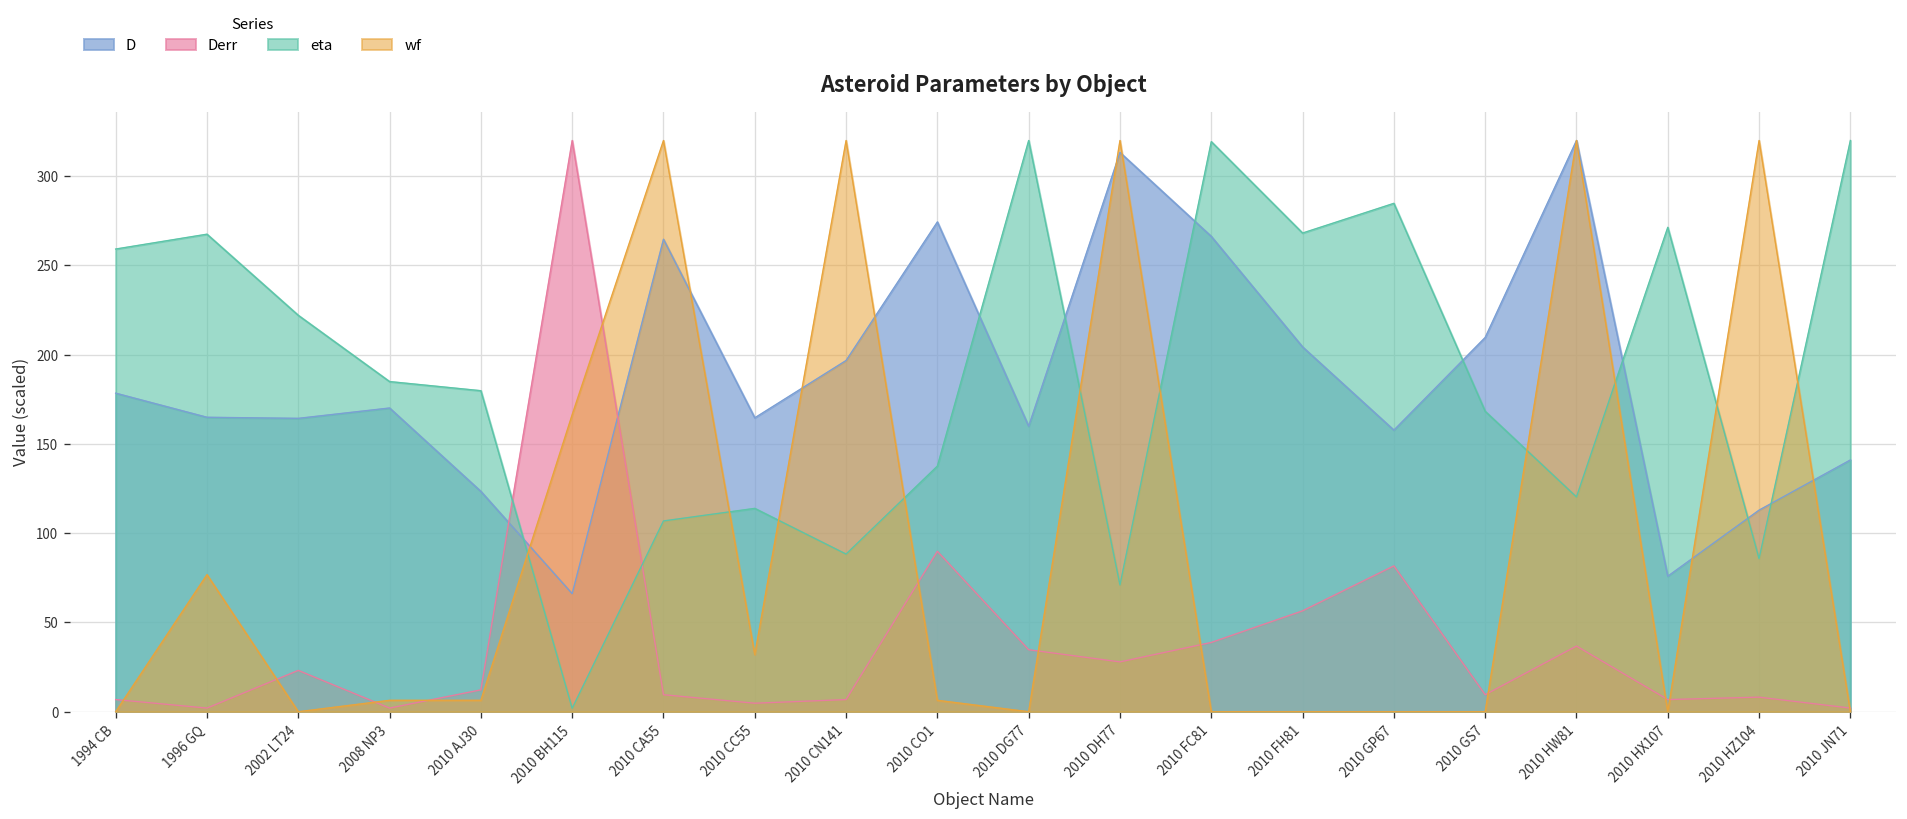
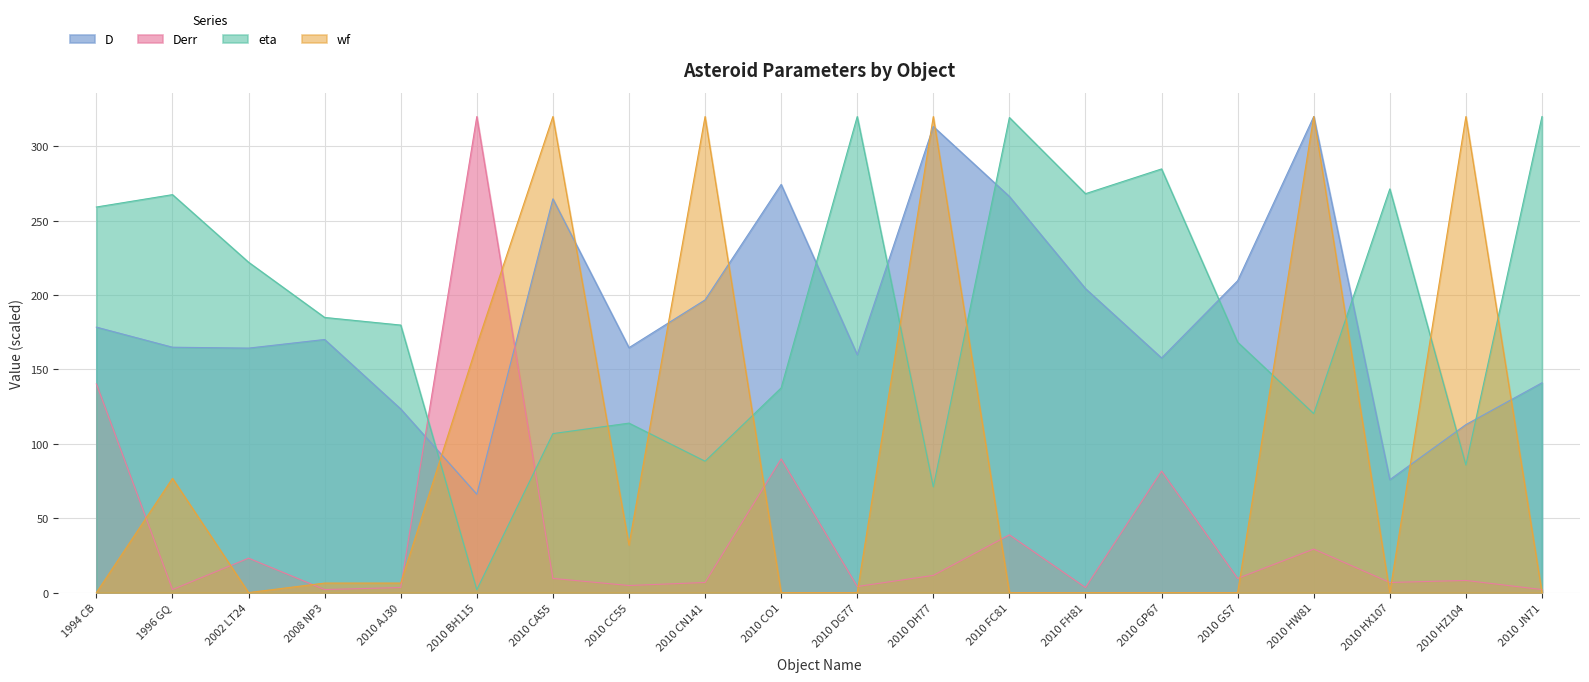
  {
    "Derr": {
-     "1994 CB": 7,
+     "1994 CB": 140,
      "1996 GQ": 2,
      "2002 LT24": 23,
      "2008 NP3": 2,
-     "2010 AJ30": 12,
+     "2010 AJ30": 3,
      "2010 BH115": 320,
      "2010 CA55": 10,
      "2010 CC55": 5,
      "2010 CN141": 7,
      "2010 CO1": 90,
-     "2010 DG77": 35,
-     "2010 DH77": 28,
+     "2010 DG77": 4,
+     "2010 DH77": 12,
      "2010 FC81": 39,
-     "2010 FH81": 56,
+     "2010 FH81": 3,
      "2010 GP67": 82,
      "2010 GS7": 10,
-     "2010 HW81": 37,
+     "2010 HW81": 29,
      "2010 HX107": 7,
      "2010 HZ104": 8,
      "2010 JN71": 2
    },
    "wf": {
      "1994 CB": 0,
      "1996 GQ": 77,
      "2002 LT24": 0,
      "2008 NP3": 6,
      "2010 AJ30": 6,
      "2010 BH115": 166,
      "2010 CA55": 320,
      "2010 CC55": 32,
      "2010 CN141": 320,
-     "2010 CO1": 6,
+     "2010 CO1": 0,
      "2010 DG77": 0,
      "2010 DH77": 320,
      "2010 FC81": 0,
      "2010 FH81": 0,
      "2010 GP67": 0,
      "2010 GS7": 0,
      "2010 HX107": 0,
      "2010 HZ104": 320,
      "2010 JN71": 0
    }
  }
